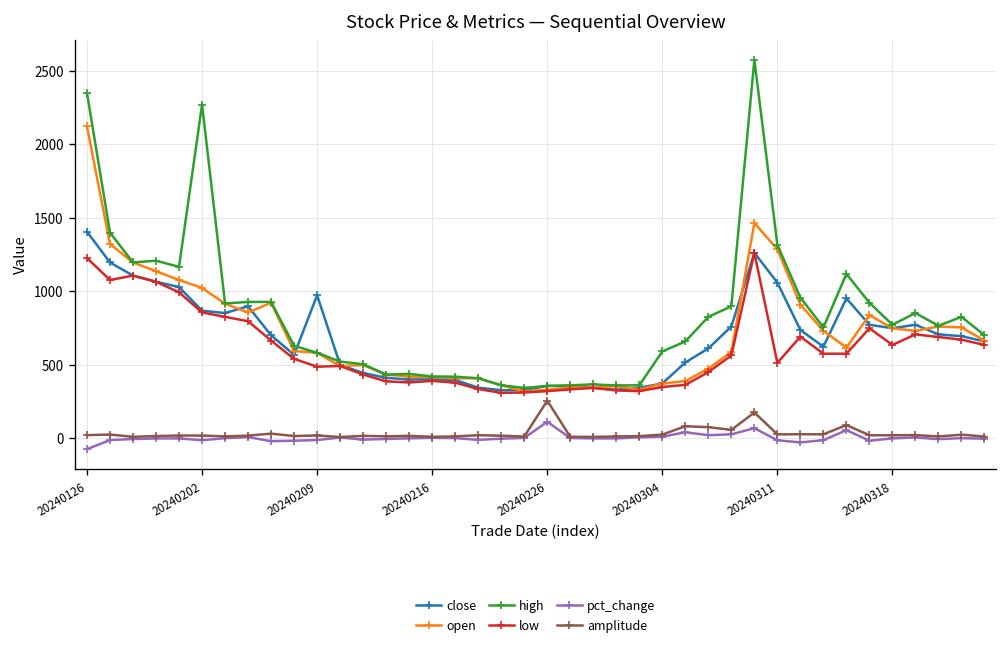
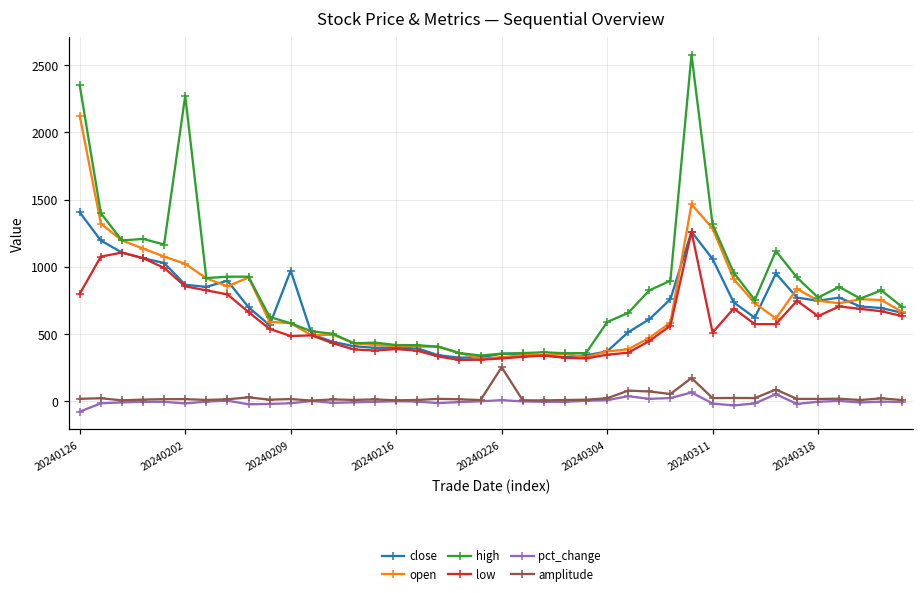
  {
    "close": {
      "20240126": 1400,
      "20240209": 970,
      "20240311": 1060
    },
    "open": {
      "20240126": 2120,
      "20240202": 1020,
      "20240311": 1290
    },
    "high": {
      "20240126": 2350,
      "20240202": 2270,
      "20240304": 590,
      "20240311": 1320,
      "20240318": 770
    },
    "low": {
-     "20240126": 1230,
+     "20240126": 800,
      "20240209": 490,
      "20240304": 350,
      "20240311": 510,
      "20240318": 630
    },
    "pct_change": {
      "20240126": -80,
      "20240202": -20,
      "20240209": -10,
-     "20240226": 110,
+     "20240226": 10,
      "20240311": -20
    },
    "amplitude": {
      "20240126": 20,
      "20240202": 20,
      "20240209": 20,
      "20240226": 250,
      "20240311": 20
    }
  }
